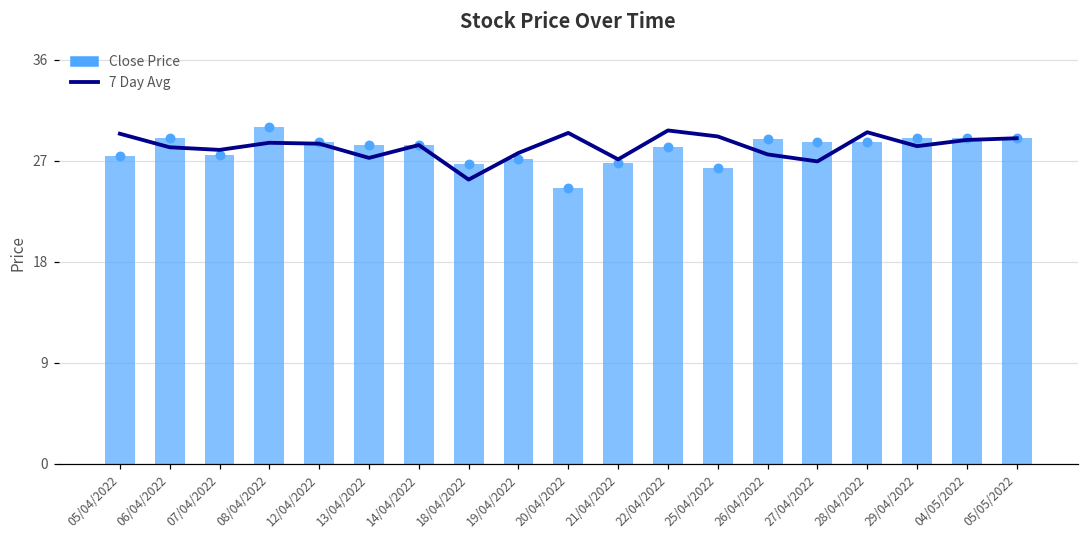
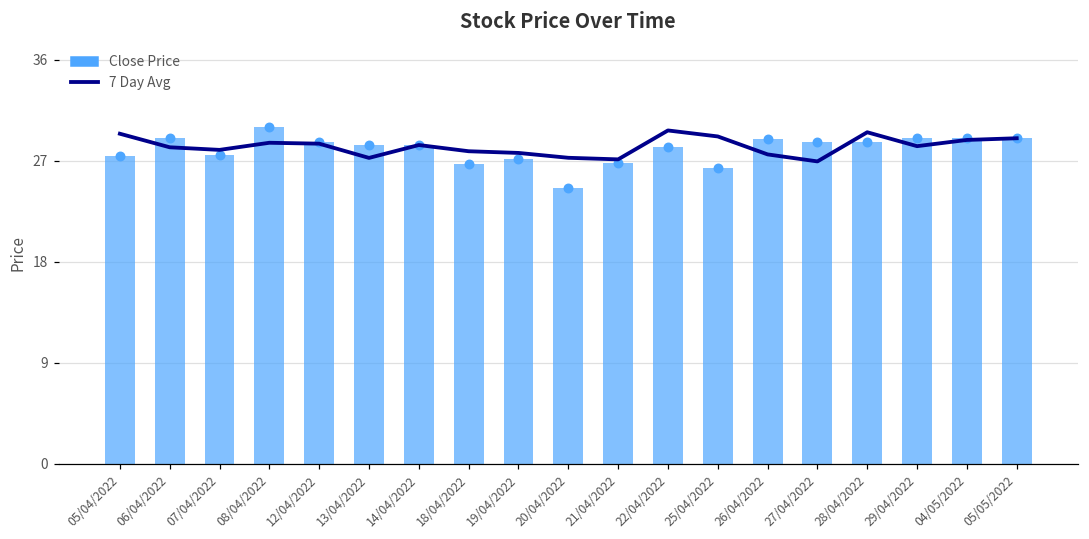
  {
    "7 Day Avg": {
      "05/04/2022": 29.2,
      "06/04/2022": 28.0,
      "07/04/2022": 27.8,
      "08/04/2022": 28.4,
      "13/04/2022": 27.1,
-     "18/04/2022": 25.1,
+     "18/04/2022": 27.7,
      "19/04/2022": 27.5,
-     "20/04/2022": 29.3,
+     "20/04/2022": 27.1,
      "21/04/2022": 26.9,
      "22/04/2022": 29.5,
      "25/04/2022": 29.0,
      "26/04/2022": 27.4,
      "27/04/2022": 26.8,
      "28/04/2022": 29.3,
      "29/04/2022": 28.1
    }
  }
